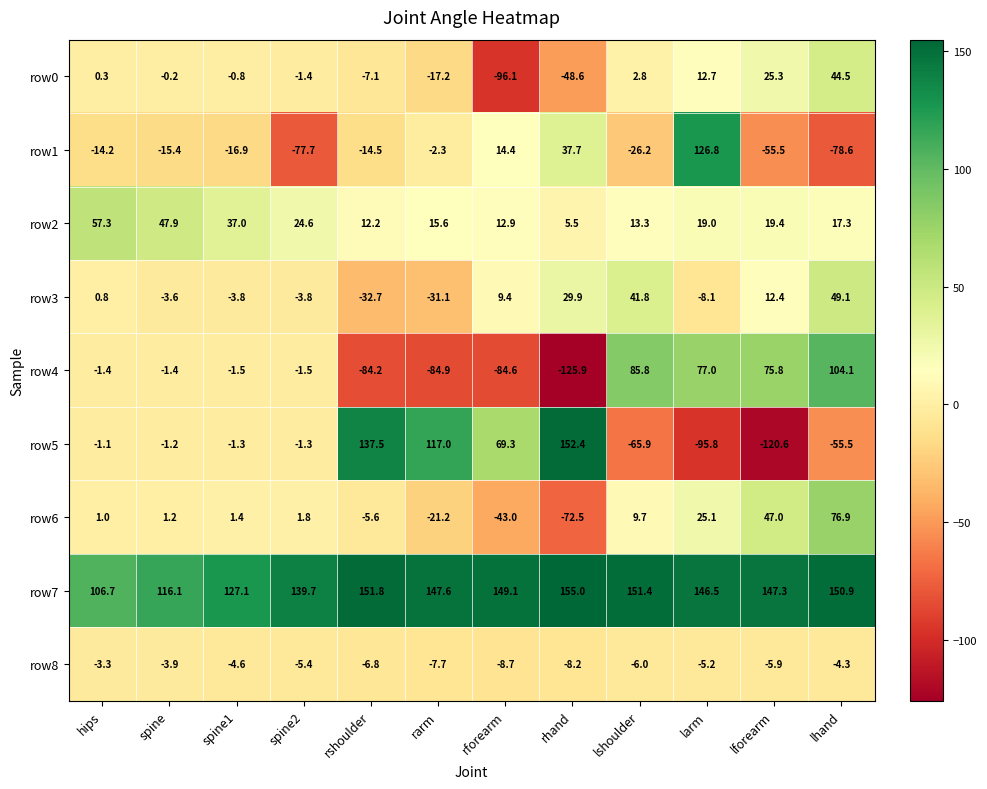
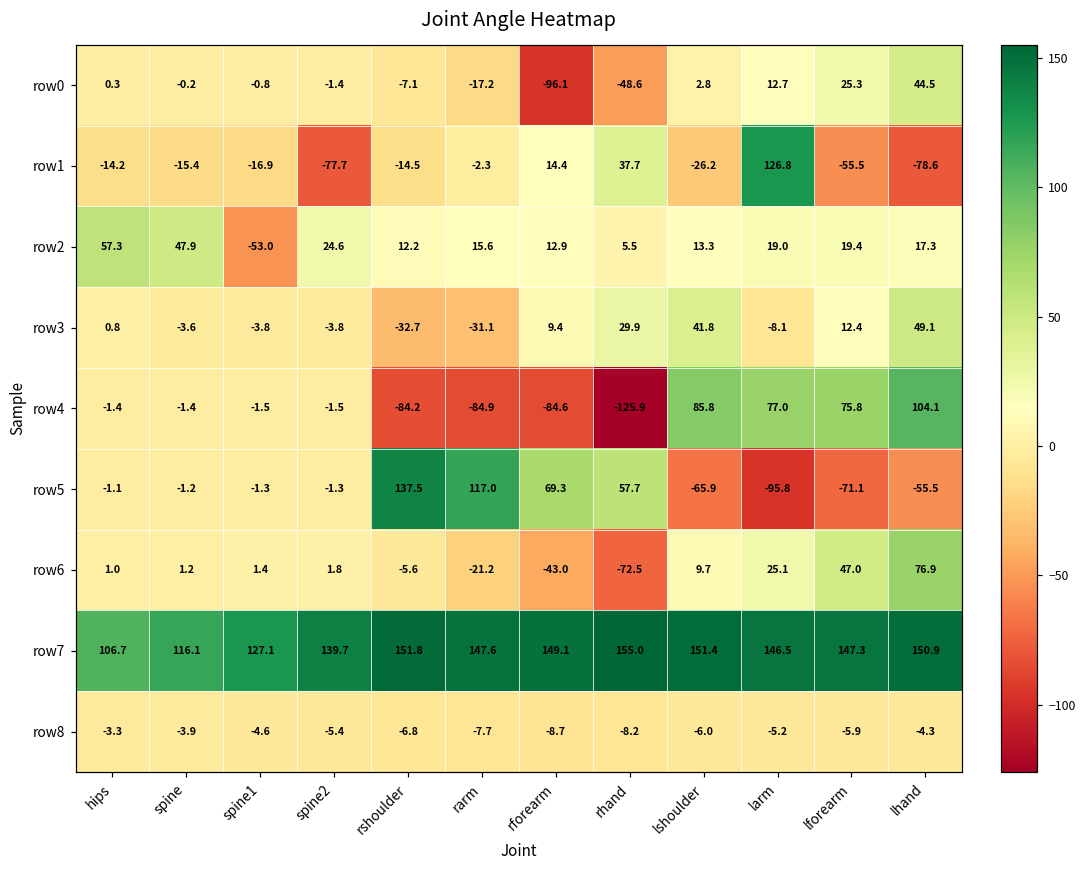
  {
    "row0": {
      "hips": 0.3,
      "spine": -0.2,
      "spine1": -0.8,
      "spine2": -1.4,
      "rshoulder": -7.1,
      "rarm": -17.2,
      "rforearm": -96.1,
      "rhand": -48.6,
      "lshoulder": 2.8,
      "larm": 12.7,
      "lforearm": 25.3,
      "lhand": 44.5
    },
    "row1": {
      "hips": -14.2,
      "spine": -15.4,
      "spine1": -16.9,
      "spine2": -77.7,
      "rshoulder": -14.5,
      "rarm": -2.3,
      "rforearm": 14.4,
      "rhand": 37.7,
      "lshoulder": -26.2,
      "larm": 126.8,
      "lforearm": -55.5,
      "lhand": -78.6
    },
    "row2": {
      "hips": 57.3,
      "spine": 47.9,
-     "spine1": 37.0,
+     "spine1": -53.0,
      "spine2": 24.6,
      "rshoulder": 12.2,
      "rarm": 15.6,
      "rforearm": 12.9,
      "rhand": 5.5,
      "lshoulder": 13.3,
      "larm": 19.0,
      "lforearm": 19.4,
      "lhand": 17.3
    },
    "row3": {
      "hips": 0.8,
      "spine": -3.6,
      "spine1": -3.8,
      "spine2": -3.8,
      "rshoulder": -32.7,
      "rarm": -31.1,
      "rforearm": 9.4,
      "rhand": 29.9,
      "lshoulder": 41.8,
      "larm": -8.1,
      "lforearm": 12.4,
      "lhand": 49.1
    },
    "row4": {
      "hips": -1.4,
      "spine": -1.4,
      "spine1": -1.5,
      "spine2": -1.5,
      "rshoulder": -84.2,
      "rarm": -84.9,
      "rforearm": -84.6,
      "rhand": -125.9,
      "lshoulder": 85.8,
      "larm": 77.0,
      "lforearm": 75.8,
      "lhand": 104.1
    },
    "row5": {
      "hips": -1.1,
      "spine": -1.2,
      "spine1": -1.3,
      "spine2": -1.3,
      "rshoulder": 137.5,
      "rarm": 117.0,
      "rforearm": 69.3,
-     "rhand": 152.4,
+     "rhand": 57.7,
      "lshoulder": -65.9,
      "larm": -95.8,
-     "lforearm": -120.6,
+     "lforearm": -71.1,
      "lhand": -55.5
    },
    "row6": {
      "hips": 1.0,
      "spine": 1.2,
      "spine1": 1.4,
      "spine2": 1.8,
      "rshoulder": -5.6,
      "rarm": -21.2,
      "rforearm": -43.0,
      "rhand": -72.5,
      "lshoulder": 9.7,
      "larm": 25.1,
      "lforearm": 47.0,
      "lhand": 76.9
    },
    "row7": {
      "hips": 106.7,
      "spine": 116.1,
      "spine1": 127.1,
      "spine2": 139.7,
      "rshoulder": 151.8,
      "rarm": 147.6,
      "rforearm": 149.1,
      "rhand": 155.0,
      "lshoulder": 151.4,
      "larm": 146.5,
      "lforearm": 147.3,
      "lhand": 150.9
    },
    "row8": {
      "hips": -3.3,
      "spine": -3.9,
      "spine1": -4.6,
      "spine2": -5.4,
      "rshoulder": -6.8,
      "rarm": -7.7,
      "rforearm": -8.7,
      "rhand": -8.2,
      "lshoulder": -6.0,
      "larm": -5.2,
      "lforearm": -5.9,
      "lhand": -4.3
    }
  }
